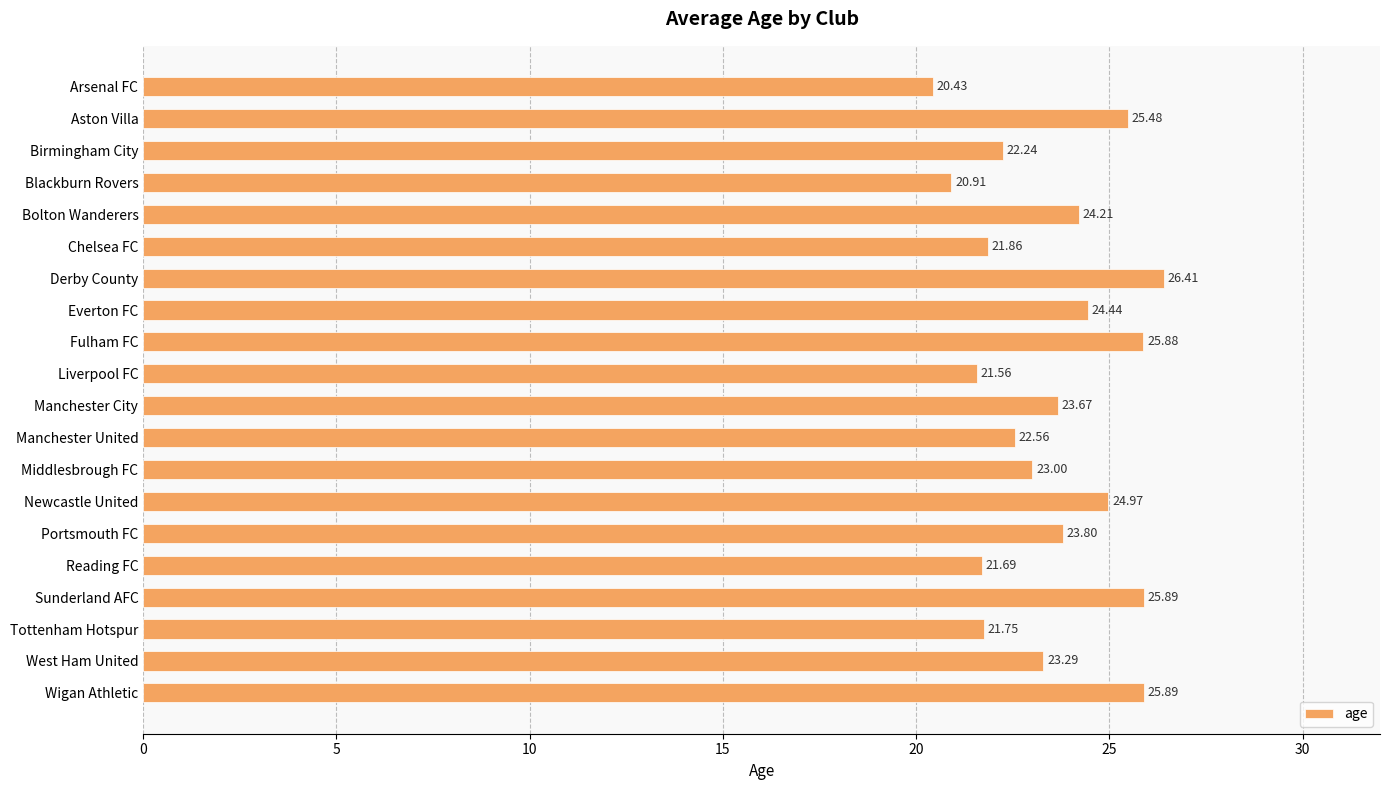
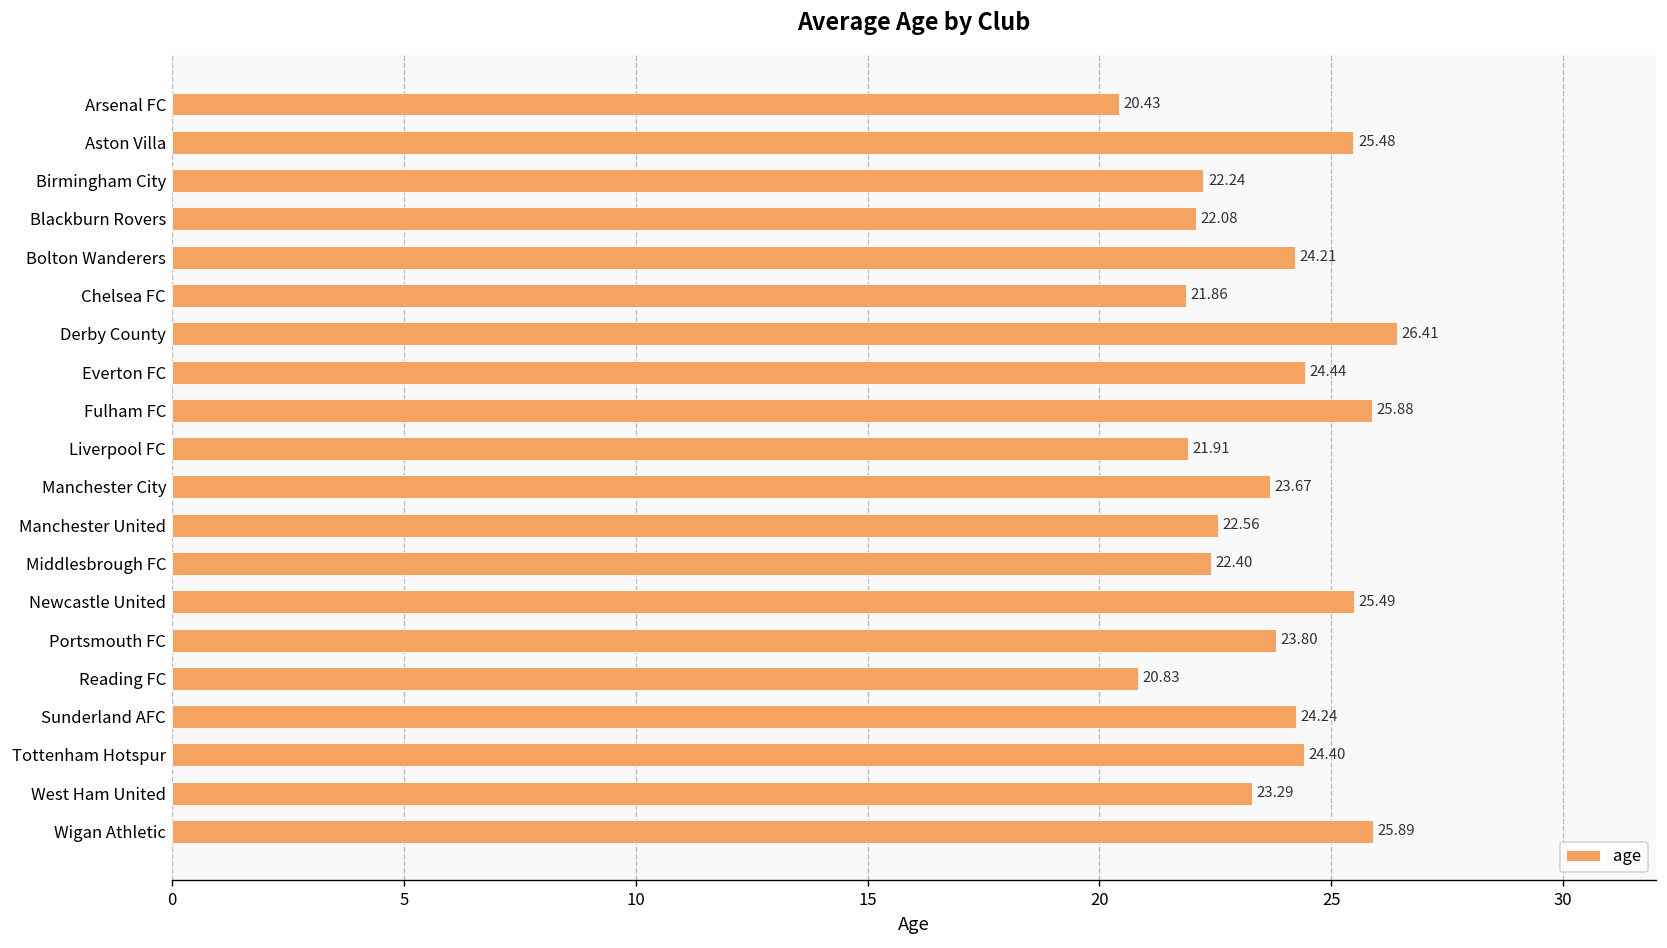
  {
    "Arsenal FC": 20.43,
    "Aston Villa": 25.48,
    "Birmingham City": 22.24,
-   "Blackburn Rovers": 20.91,
+   "Blackburn Rovers": 22.08,
    "Bolton Wanderers": 24.21,
    "Chelsea FC": 21.86,
    "Derby County": 26.41,
    "Everton FC": 24.44,
    "Fulham FC": 25.88,
-   "Liverpool FC": 21.56,
+   "Liverpool FC": 21.91,
    "Manchester City": 23.67,
    "Manchester United": 22.56,
-   "Middlesbrough FC": 23.00,
-   "Newcastle United": 24.97,
+   "Middlesbrough FC": 22.40,
+   "Newcastle United": 25.49,
    "Portsmouth FC": 23.80,
-   "Reading FC": 21.69,
-   "Sunderland AFC": 25.89,
-   "Tottenham Hotspur": 21.75,
+   "Reading FC": 20.83,
+   "Sunderland AFC": 24.24,
+   "Tottenham Hotspur": 24.40,
    "West Ham United": 23.29,
    "Wigan Athletic": 25.89
  }
